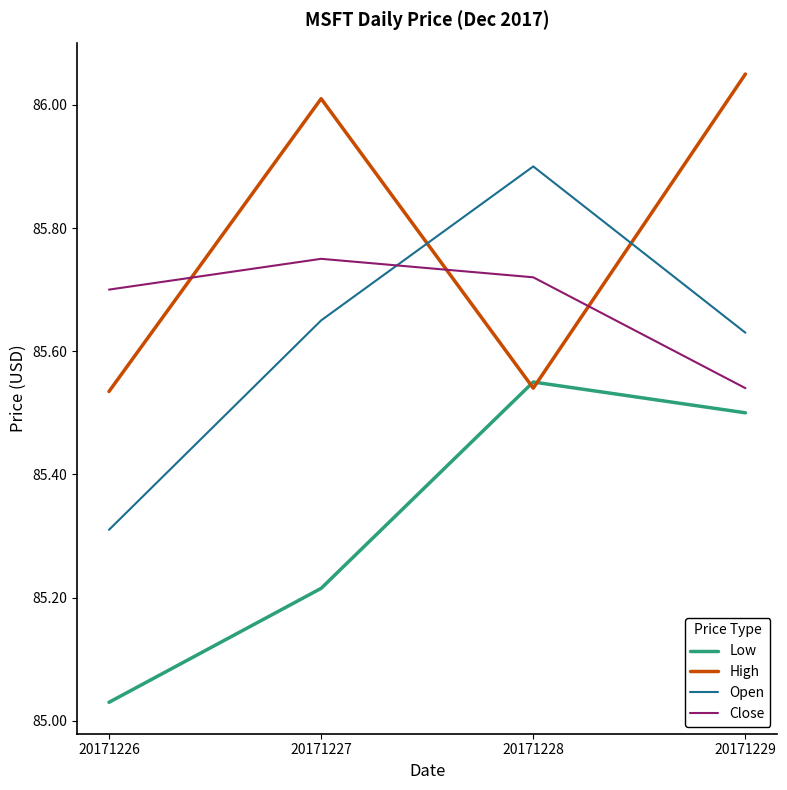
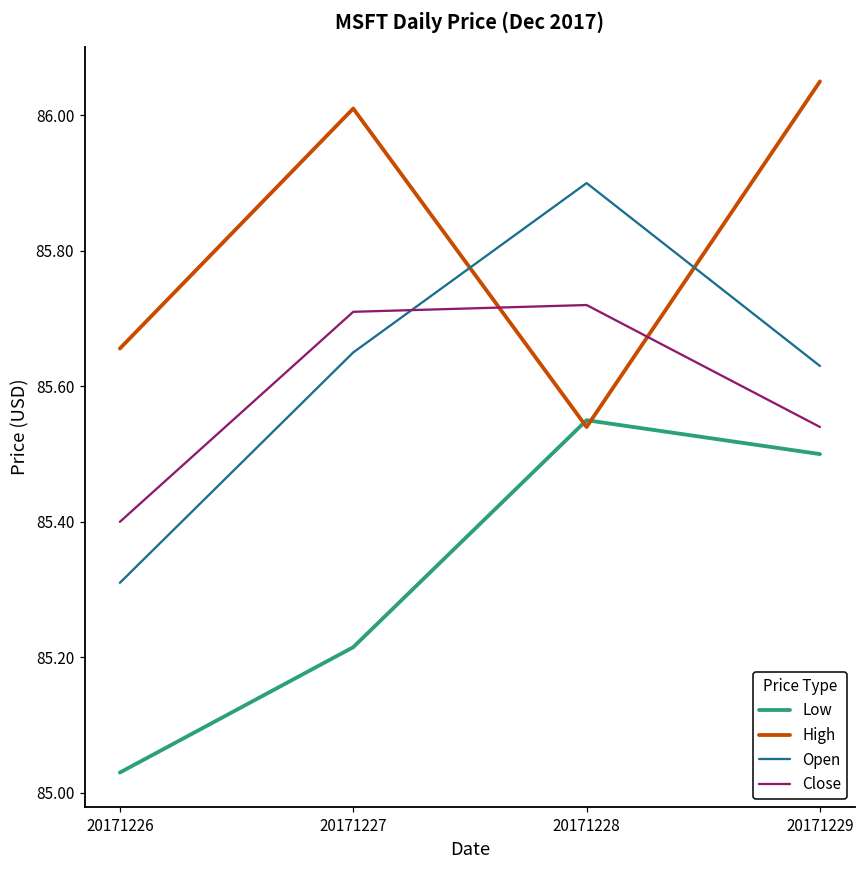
  {
    "High": {
-     "20171226": 85.53,
+     "20171226": 85.66,
      "20171227": 86.01,
      "20171228": 85.54,
      "20171229": 86.05
    },
    "Close": {
-     "20171226": 85.7,
-     "20171227": 85.75,
+     "20171226": 85.4,
+     "20171227": 85.71,
      "20171228": 85.72,
      "20171229": 85.54
    }
  }
